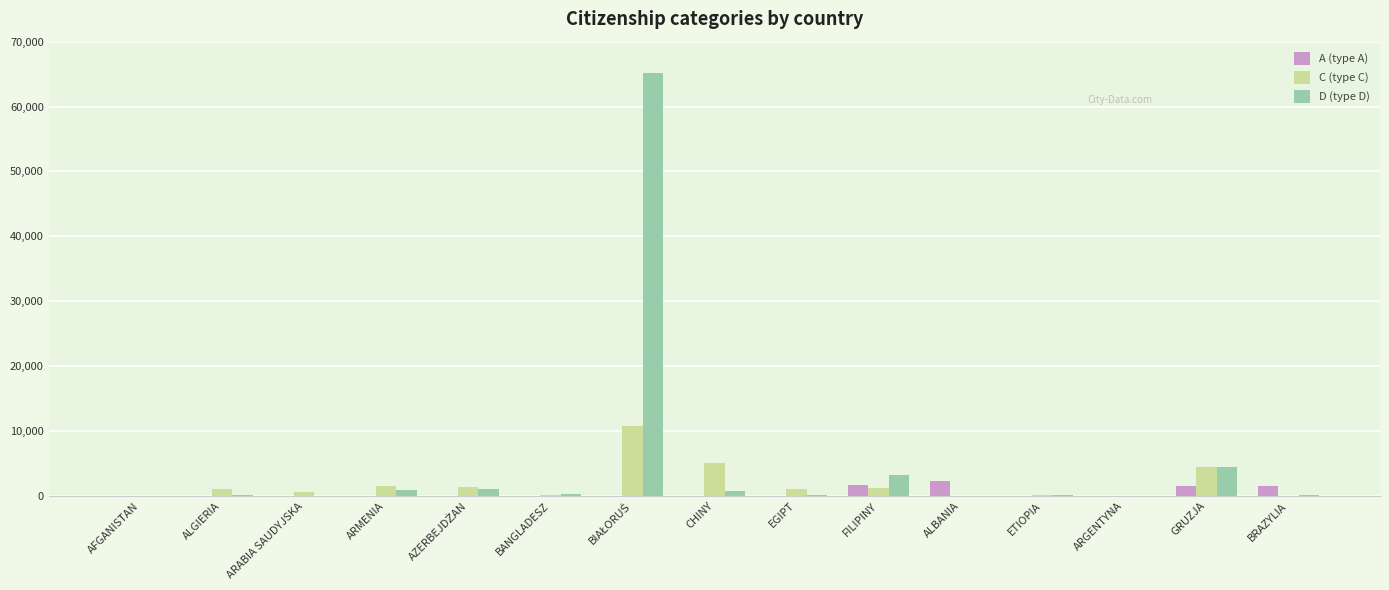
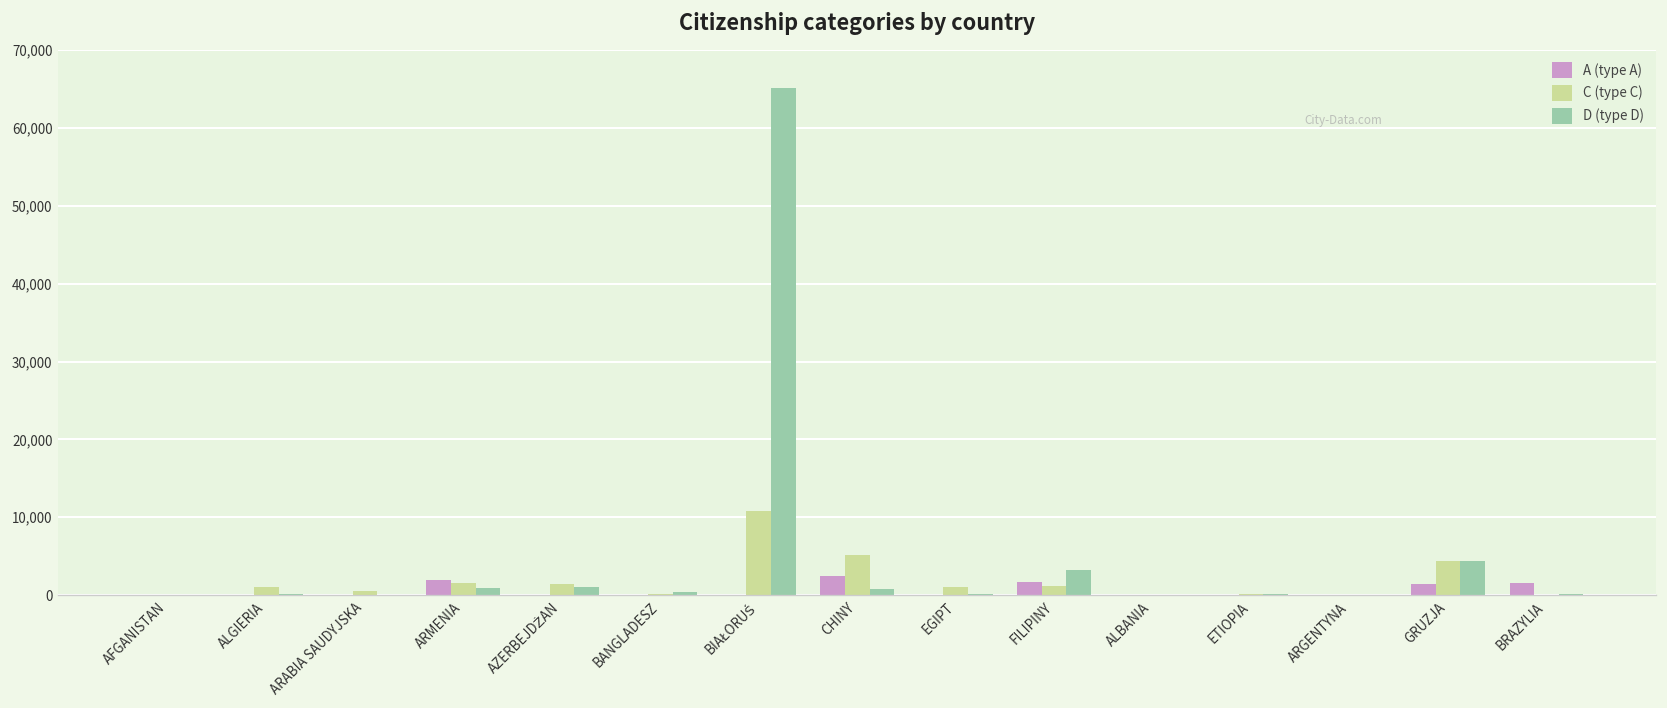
  {
    "A (type A)": {
      "AFGANISTAN": "0",
      "ALGIERIA": "0",
      "ARABIA SAUDYJSKA": "0",
-     "ARMENIA": "0",
+     "ARMENIA": "2,000",
      "AZERBEJDŻAN": "0",
      "BIAŁORUŚ": "0",
-     "CHINY": "0",
+     "CHINY": "3,000",
      "EGIPT": "0",
      "FILIPINY": "2,000",
-     "ALBANIA": "2,000",
+     "ALBANIA": "0",
      "ETIOPIA": "0",
      "ARGENTYNA": "0",
      "GRUZJA": "1,000",
      "BRAZYLIA": "2,000"
    }
  }
